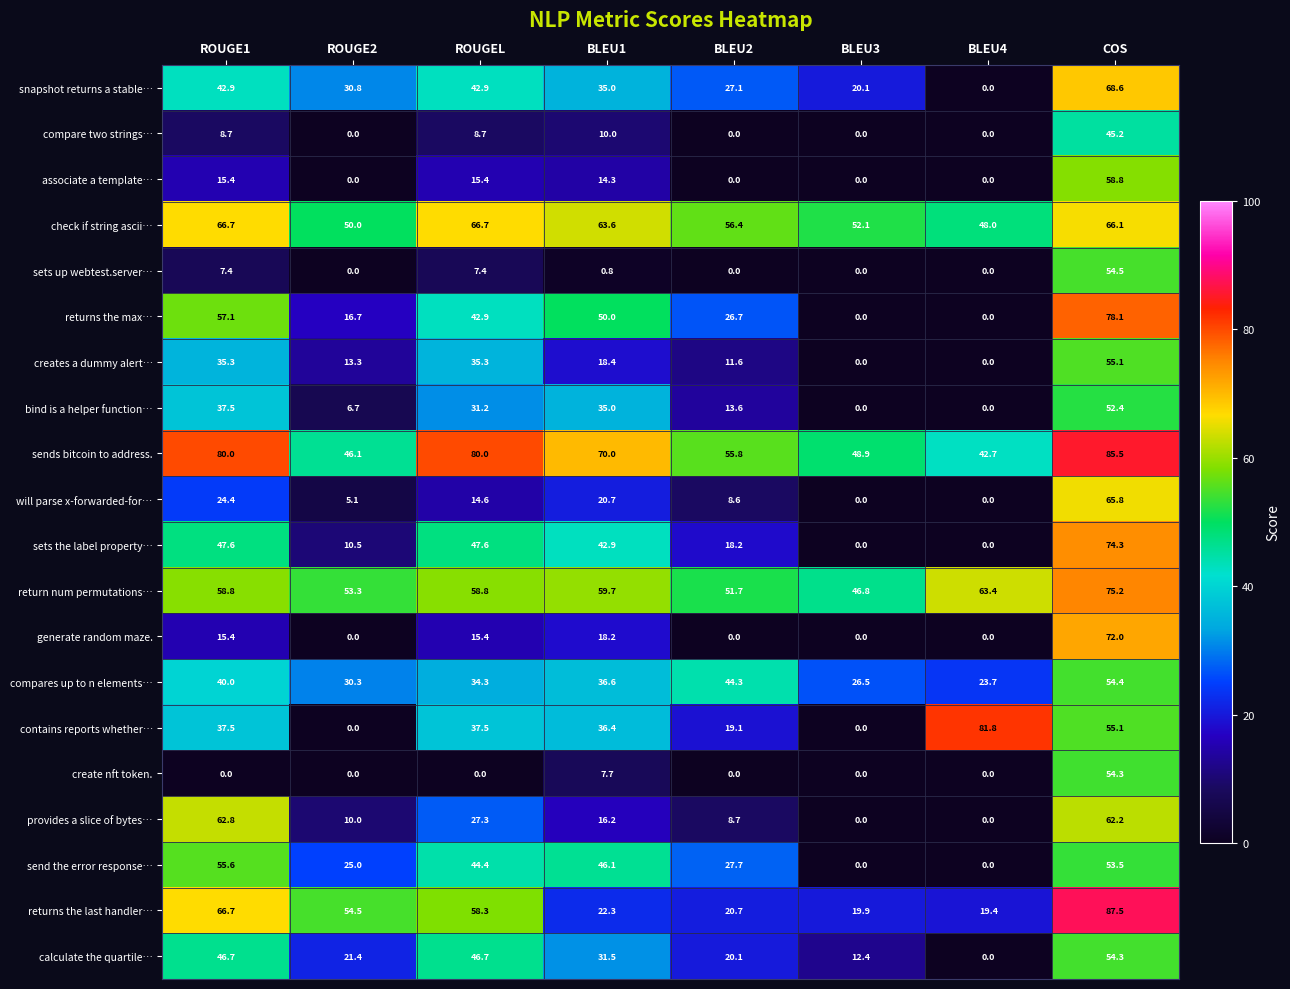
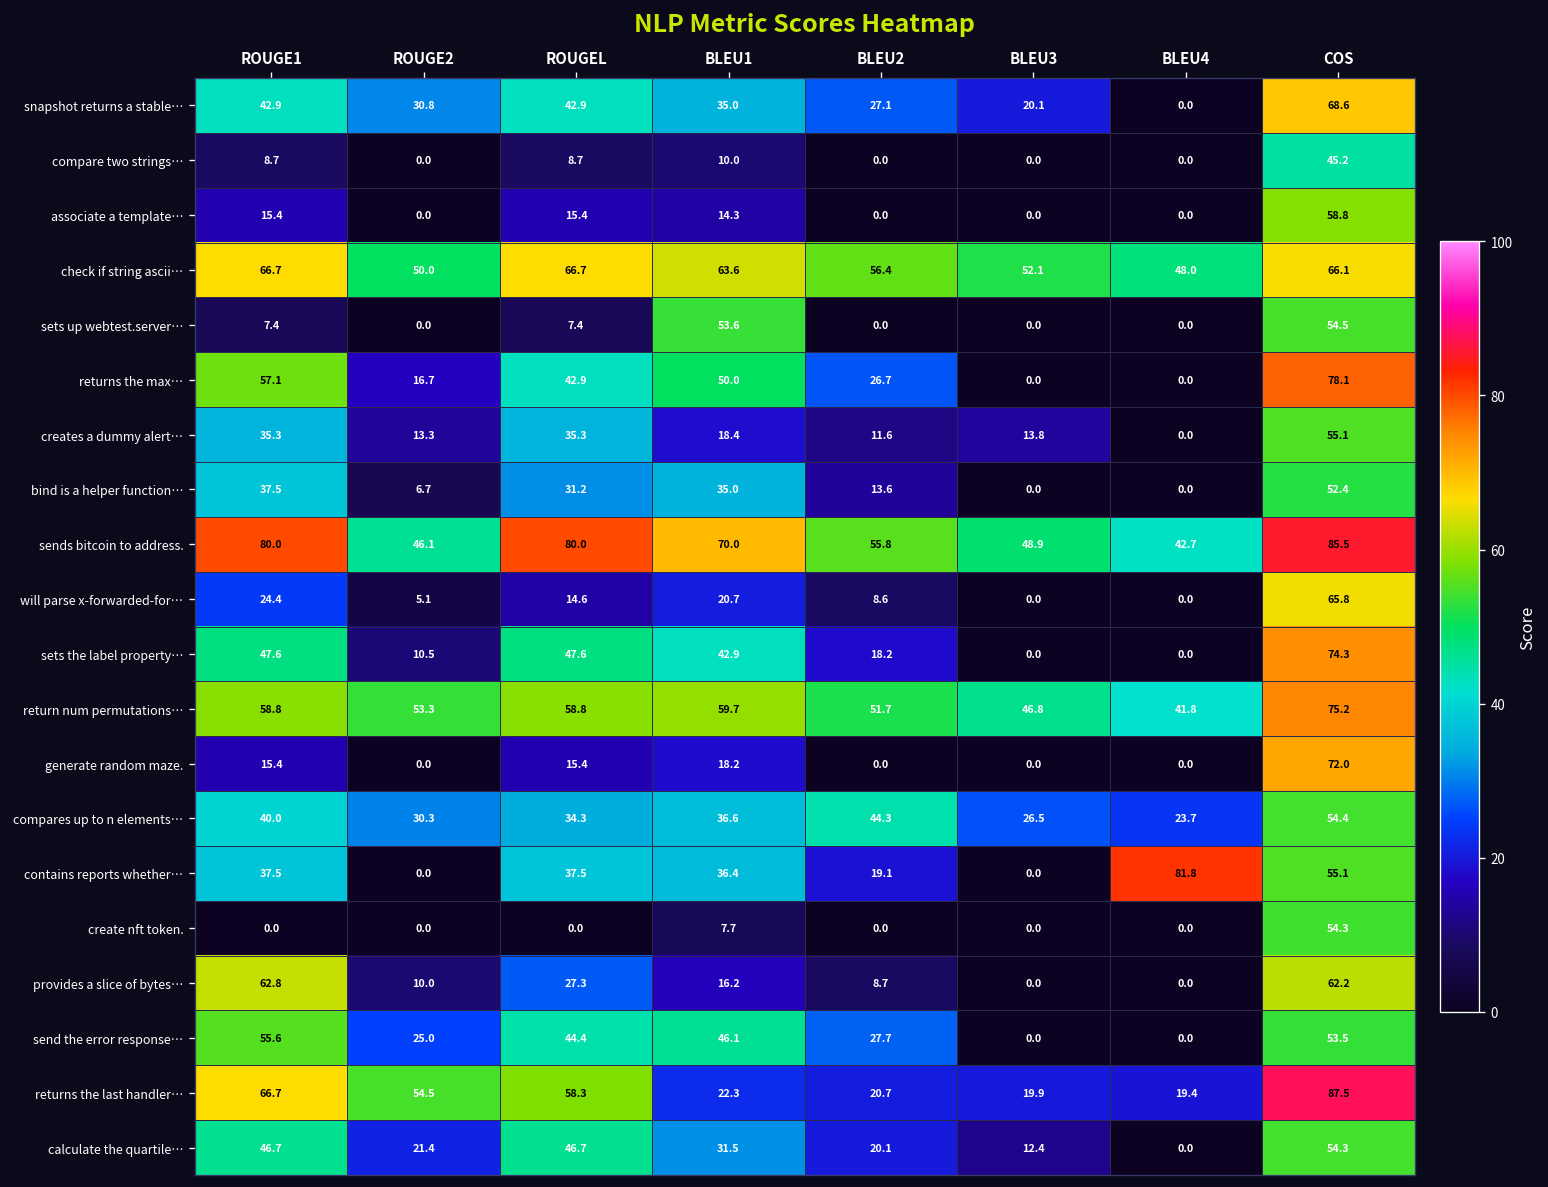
  {
    "snapshot returns a stable…": {
      "ROUGE1": 42.9,
      "ROUGE2": 30.8,
      "ROUGEL": 42.9,
      "BLEU1": 35.0,
      "BLEU2": 27.1,
      "BLEU3": 20.1,
      "BLEU4": 0.0,
      "COS": 68.6
    },
    "compare two strings…": {
      "ROUGE1": 8.7,
      "ROUGE2": 0.0,
      "ROUGEL": 8.7,
      "BLEU1": 10.0,
      "BLEU2": 0.0,
      "BLEU3": 0.0,
      "BLEU4": 0.0,
      "COS": 45.2
    },
    "associate a template…": {
      "ROUGE1": 15.4,
      "ROUGE2": 0.0,
      "ROUGEL": 15.4,
      "BLEU1": 14.3,
      "BLEU2": 0.0,
      "BLEU3": 0.0,
      "BLEU4": 0.0,
      "COS": 58.8
    },
    "check if string ascii…": {
      "ROUGE1": 66.7,
      "ROUGE2": 50.0,
      "ROUGEL": 66.7,
      "BLEU1": 63.6,
      "BLEU2": 56.4,
      "BLEU3": 52.1,
      "BLEU4": 48.0,
      "COS": 66.1
    },
    "sets up webtest.server…": {
      "ROUGE1": 7.4,
      "ROUGE2": 0.0,
      "ROUGEL": 7.4,
-     "BLEU1": 0.8,
+     "BLEU1": 53.6,
      "BLEU2": 0.0,
      "BLEU3": 0.0,
      "BLEU4": 0.0,
      "COS": 54.5
    },
    "returns the max…": {
      "ROUGE1": 57.1,
      "ROUGE2": 16.7,
      "ROUGEL": 42.9,
      "BLEU1": 50.0,
      "BLEU2": 26.7,
      "BLEU3": 0.0,
      "BLEU4": 0.0,
      "COS": 78.1
    },
    "creates a dummy alert…": {
      "ROUGE1": 35.3,
      "ROUGE2": 13.3,
      "ROUGEL": 35.3,
      "BLEU1": 18.4,
      "BLEU2": 11.6,
-     "BLEU3": 0.0,
+     "BLEU3": 13.8,
      "BLEU4": 0.0,
      "COS": 55.1
    },
    "bind is a helper function…": {
      "ROUGE1": 37.5,
      "ROUGE2": 6.7,
      "ROUGEL": 31.2,
      "BLEU1": 35.0,
      "BLEU2": 13.6,
      "BLEU3": 0.0,
      "BLEU4": 0.0,
      "COS": 52.4
    },
    "sends bitcoin to address.": {
      "ROUGE1": 80.0,
      "ROUGE2": 46.1,
      "ROUGEL": 80.0,
      "BLEU1": 70.0,
      "BLEU2": 55.8,
      "BLEU3": 48.9,
      "BLEU4": 42.7,
      "COS": 85.5
    },
    "will parse x-forwarded-for…": {
      "ROUGE1": 24.4,
      "ROUGE2": 5.1,
      "ROUGEL": 14.6,
      "BLEU1": 20.7,
      "BLEU2": 8.6,
      "BLEU3": 0.0,
      "BLEU4": 0.0,
      "COS": 65.8
    },
    "sets the label property…": {
      "ROUGE1": 47.6,
      "ROUGE2": 10.5,
      "ROUGEL": 47.6,
      "BLEU1": 42.9,
      "BLEU2": 18.2,
      "BLEU3": 0.0,
      "BLEU4": 0.0,
      "COS": 74.3
    },
    "return num permutations…": {
      "ROUGE1": 58.8,
      "ROUGE2": 53.3,
      "ROUGEL": 58.8,
      "BLEU1": 59.7,
      "BLEU2": 51.7,
      "BLEU3": 46.8,
-     "BLEU4": 63.4,
+     "BLEU4": 41.8,
      "COS": 75.2
    },
    "generate random maze.": {
      "ROUGE1": 15.4,
      "ROUGE2": 0.0,
      "ROUGEL": 15.4,
      "BLEU1": 18.2,
      "BLEU2": 0.0,
      "BLEU3": 0.0,
      "BLEU4": 0.0,
      "COS": 72.0
    },
    "compares up to n elements…": {
      "ROUGE1": 40.0,
      "ROUGE2": 30.3,
      "ROUGEL": 34.3,
      "BLEU1": 36.6,
      "BLEU2": 44.3,
      "BLEU3": 26.5,
      "BLEU4": 23.7,
      "COS": 54.4
    },
    "contains reports whether…": {
      "ROUGE1": 37.5,
      "ROUGE2": 0.0,
      "ROUGEL": 37.5,
      "BLEU1": 36.4,
      "BLEU2": 19.1,
      "BLEU3": 0.0,
      "BLEU4": 81.8,
      "COS": 55.1
    },
    "create nft token.": {
      "ROUGE1": 0.0,
      "ROUGE2": 0.0,
      "ROUGEL": 0.0,
      "BLEU1": 7.7,
      "BLEU2": 0.0,
      "BLEU3": 0.0,
      "BLEU4": 0.0,
      "COS": 54.3
    },
    "provides a slice of bytes…": {
      "ROUGE1": 62.8,
      "ROUGE2": 10.0,
      "ROUGEL": 27.3,
      "BLEU1": 16.2,
      "BLEU2": 8.7,
      "BLEU3": 0.0,
      "BLEU4": 0.0,
      "COS": 62.2
    },
    "send the error response…": {
      "ROUGE1": 55.6,
      "ROUGE2": 25.0,
      "ROUGEL": 44.4,
      "BLEU1": 46.1,
      "BLEU2": 27.7,
      "BLEU3": 0.0,
      "BLEU4": 0.0,
      "COS": 53.5
    },
    "returns the last handler…": {
      "ROUGE1": 66.7,
      "ROUGE2": 54.5,
      "ROUGEL": 58.3,
      "BLEU1": 22.3,
      "BLEU2": 20.7,
      "BLEU3": 19.9,
      "BLEU4": 19.4,
      "COS": 87.5
    },
    "calculate the quartile…": {
      "ROUGE1": 46.7,
      "ROUGE2": 21.4,
      "ROUGEL": 46.7,
      "BLEU1": 31.5,
      "BLEU2": 20.1,
      "BLEU3": 12.4,
      "BLEU4": 0.0,
      "COS": 54.3
    }
  }
